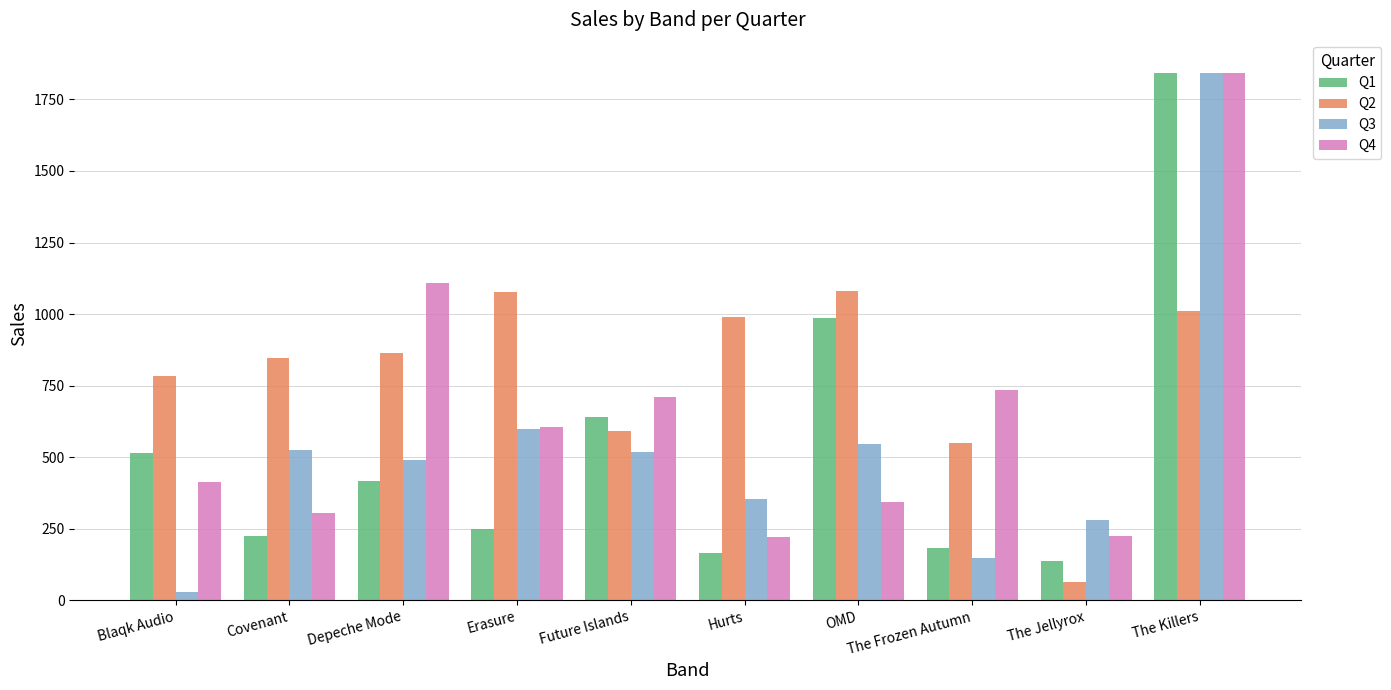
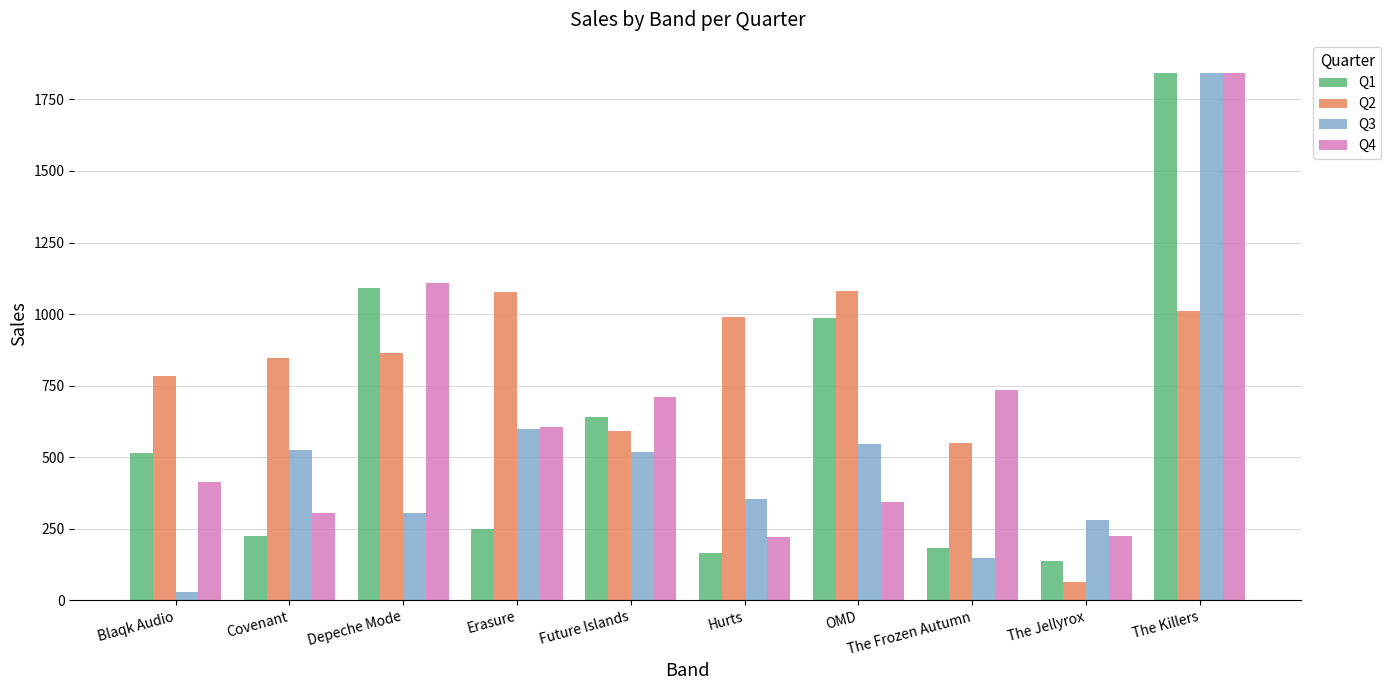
  {
    "Q1": {
      "Blaqk Audio": 520,
      "Covenant": 230,
-     "Depeche Mode": 420,
+     "Depeche Mode": 1090,
      "Erasure": 250,
      "Future Islands": 640,
      "Hurts": 170,
      "OMD": 980,
      "The Frozen Autumn": 180,
      "The Jellyrox": 140,
      "The Killers": 1840
    },
    "Q2": {
      "Blaqk Audio": 780,
      "Covenant": 850,
      "Depeche Mode": 870,
      "Erasure": 1080,
      "Future Islands": 590,
      "Hurts": 990,
      "OMD": 1080,
      "The Frozen Autumn": 550,
      "The Jellyrox": 60,
      "The Killers": 1010
    },
    "Q3": {
      "Blaqk Audio": 30,
      "Covenant": 530,
-     "Depeche Mode": 490,
+     "Depeche Mode": 310,
      "Erasure": 600,
      "Future Islands": 520,
      "Hurts": 360,
      "OMD": 540,
      "The Frozen Autumn": 150,
      "The Jellyrox": 280,
      "The Killers": 1840
    },
    "Q4": {
      "Blaqk Audio": 410,
      "Covenant": 310,
      "Depeche Mode": 1110,
      "Erasure": 610,
      "Future Islands": 710,
      "Hurts": 220,
      "OMD": 340,
      "The Frozen Autumn": 730,
      "The Jellyrox": 220,
      "The Killers": 1840
    }
  }
